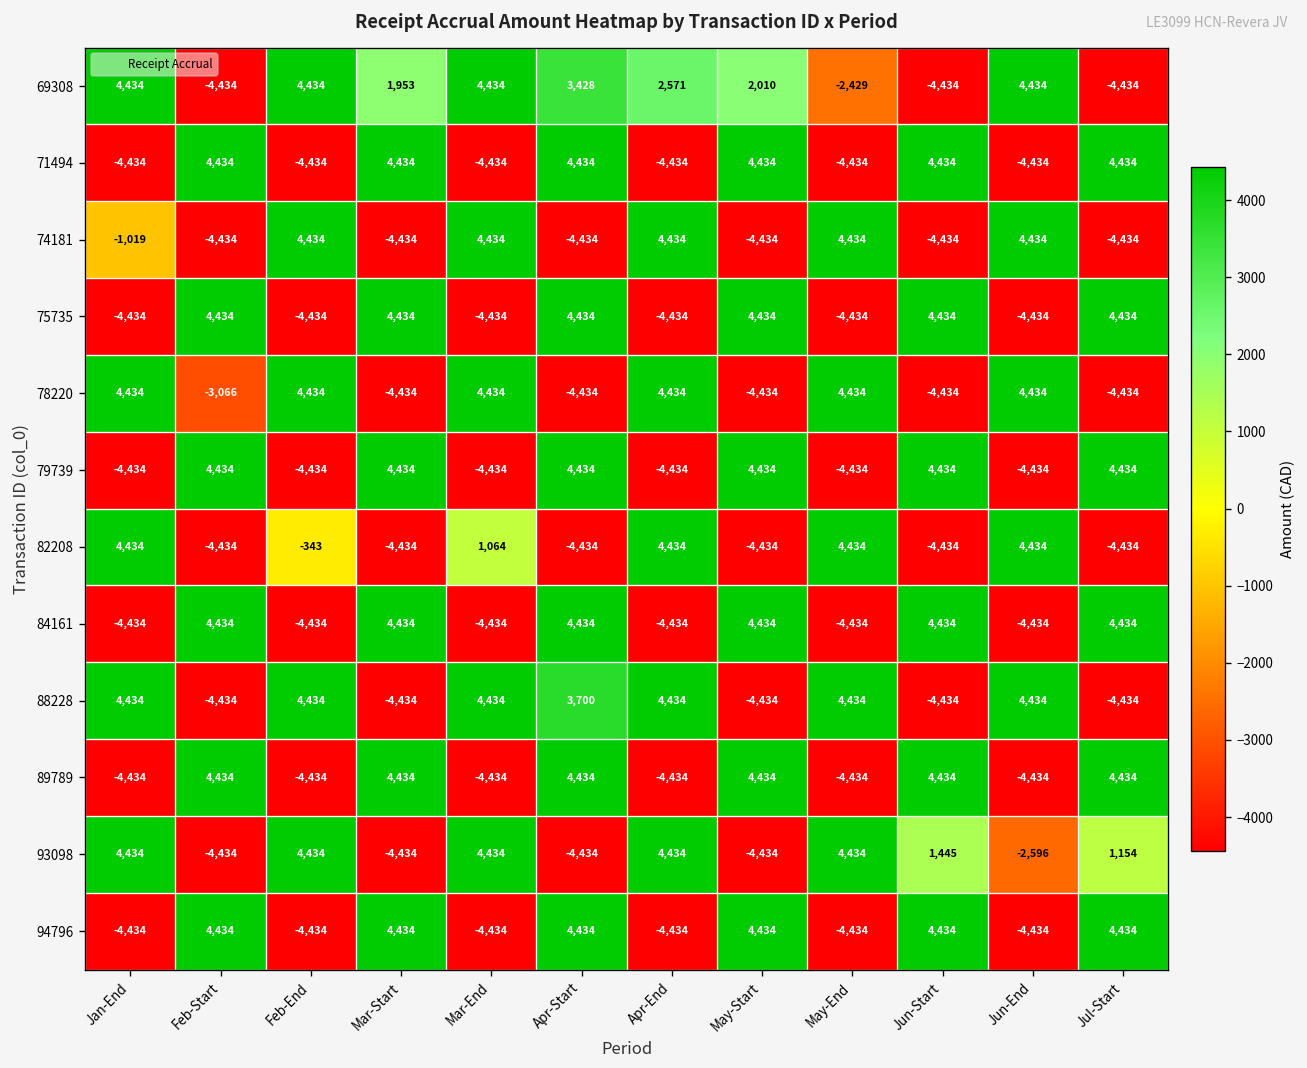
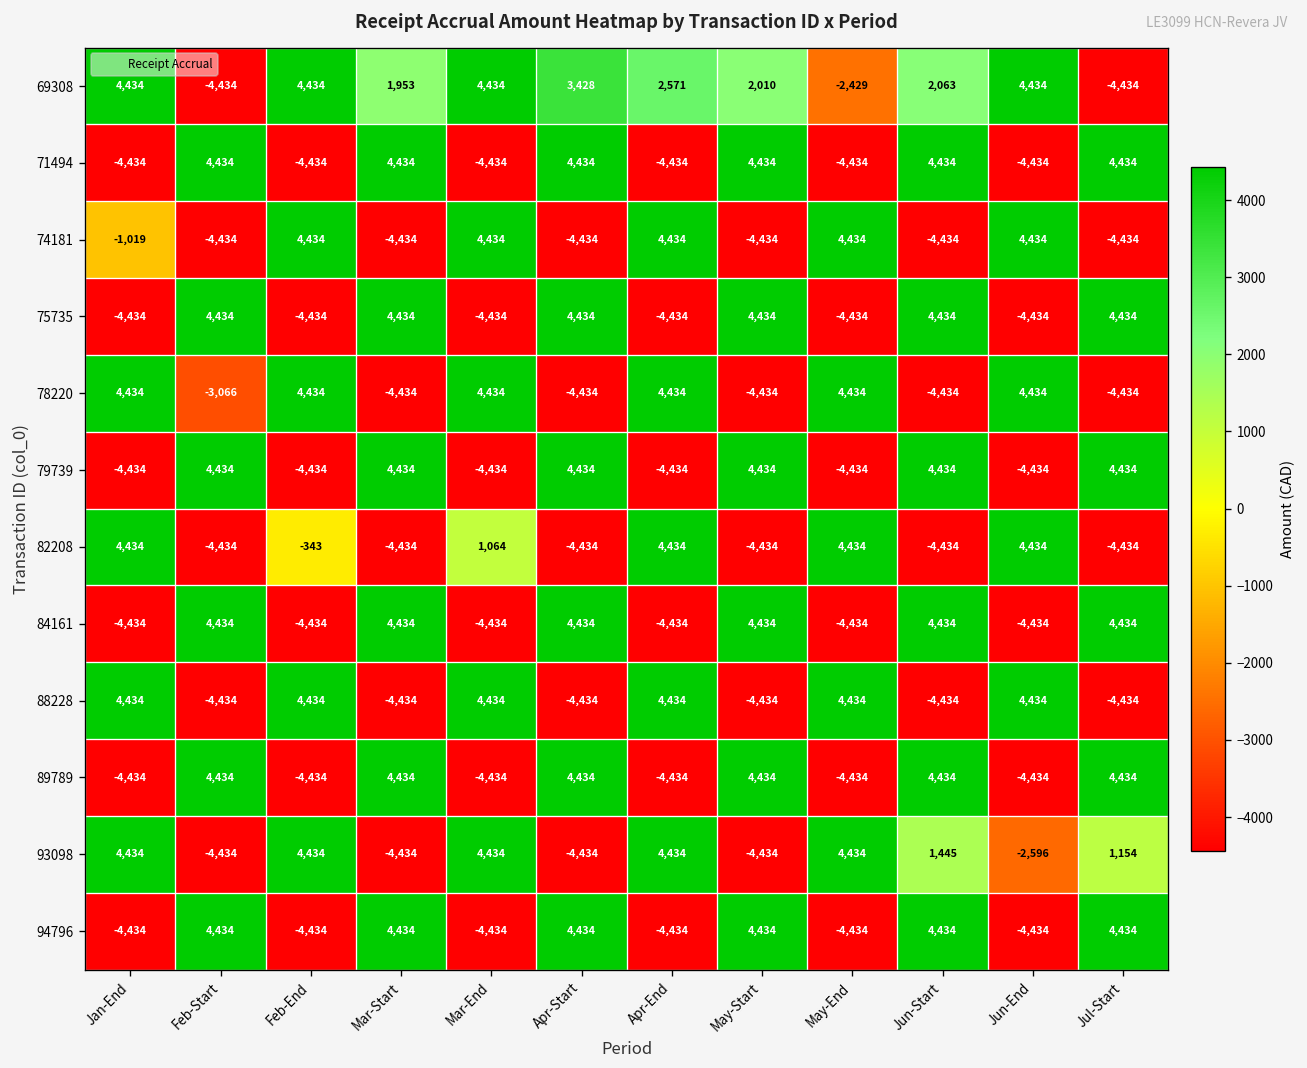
  {
    "69308": {
      "Jan-End": "4,434",
      "Feb-Start": "-4,434",
      "Feb-End": "4,434",
      "Mar-Start": "1,953",
      "Mar-End": "4,434",
      "Apr-Start": "3,428",
      "Apr-End": "2,571",
      "May-Start": "2,010",
      "May-End": "-2,429",
-     "Jun-Start": "-4,434",
+     "Jun-Start": "2,063",
      "Jun-End": "4,434",
      "Jul-Start": "-4,434"
    },
    "71494": {
      "Jan-End": "-4,434",
      "Feb-Start": "4,434",
      "Feb-End": "-4,434",
      "Mar-Start": "4,434",
      "Mar-End": "-4,434",
      "Apr-Start": "4,434",
      "Apr-End": "-4,434",
      "May-Start": "4,434",
      "May-End": "-4,434",
      "Jun-Start": "4,434",
      "Jun-End": "-4,434",
      "Jul-Start": "4,434"
    },
    "74181": {
      "Jan-End": "-1,019",
      "Feb-Start": "-4,434",
      "Feb-End": "4,434",
      "Mar-Start": "-4,434",
      "Mar-End": "4,434",
      "Apr-Start": "-4,434",
      "Apr-End": "4,434",
      "May-Start": "-4,434",
      "May-End": "4,434",
      "Jun-Start": "-4,434",
      "Jun-End": "4,434",
      "Jul-Start": "-4,434"
    },
    "75735": {
      "Jan-End": "-4,434",
      "Feb-Start": "4,434",
      "Feb-End": "-4,434",
      "Mar-Start": "4,434",
      "Mar-End": "-4,434",
      "Apr-Start": "4,434",
      "Apr-End": "-4,434",
      "May-Start": "4,434",
      "May-End": "-4,434",
      "Jun-Start": "4,434",
      "Jun-End": "-4,434",
      "Jul-Start": "4,434"
    },
    "78220": {
      "Jan-End": "4,434",
      "Feb-Start": "-3,066",
      "Feb-End": "4,434",
      "Mar-Start": "-4,434",
      "Mar-End": "4,434",
      "Apr-Start": "-4,434",
      "Apr-End": "4,434",
      "May-Start": "-4,434",
      "May-End": "4,434",
      "Jun-Start": "-4,434",
      "Jun-End": "4,434",
      "Jul-Start": "-4,434"
    },
    "79739": {
      "Jan-End": "-4,434",
      "Feb-Start": "4,434",
      "Feb-End": "-4,434",
      "Mar-Start": "4,434",
      "Mar-End": "-4,434",
      "Apr-Start": "4,434",
      "Apr-End": "-4,434",
      "May-Start": "4,434",
      "May-End": "-4,434",
      "Jun-Start": "4,434",
      "Jun-End": "-4,434",
      "Jul-Start": "4,434"
    },
    "82208": {
      "Jan-End": "4,434",
      "Feb-Start": "-4,434",
      "Feb-End": "-343",
      "Mar-Start": "-4,434",
      "Mar-End": "1,064",
      "Apr-Start": "-4,434",
      "Apr-End": "4,434",
      "May-Start": "-4,434",
      "May-End": "4,434",
      "Jun-Start": "-4,434",
      "Jun-End": "4,434",
      "Jul-Start": "-4,434"
    },
    "84161": {
      "Jan-End": "-4,434",
      "Feb-Start": "4,434",
      "Feb-End": "-4,434",
      "Mar-Start": "4,434",
      "Mar-End": "-4,434",
      "Apr-Start": "4,434",
      "Apr-End": "-4,434",
      "May-Start": "4,434",
      "May-End": "-4,434",
      "Jun-Start": "4,434",
      "Jun-End": "-4,434",
      "Jul-Start": "4,434"
    },
    "88228": {
      "Jan-End": "4,434",
      "Feb-Start": "-4,434",
      "Feb-End": "4,434",
      "Mar-Start": "-4,434",
      "Mar-End": "4,434",
-     "Apr-Start": "3,700",
+     "Apr-Start": "-4,434",
      "Apr-End": "4,434",
      "May-Start": "-4,434",
      "May-End": "4,434",
      "Jun-Start": "-4,434",
      "Jun-End": "4,434",
      "Jul-Start": "-4,434"
    },
    "89789": {
      "Jan-End": "-4,434",
      "Feb-Start": "4,434",
      "Feb-End": "-4,434",
      "Mar-Start": "4,434",
      "Mar-End": "-4,434",
      "Apr-Start": "4,434",
      "Apr-End": "-4,434",
      "May-Start": "4,434",
      "May-End": "-4,434",
      "Jun-Start": "4,434",
      "Jun-End": "-4,434",
      "Jul-Start": "4,434"
    },
    "93098": {
      "Jan-End": "4,434",
      "Feb-Start": "-4,434",
      "Feb-End": "4,434",
      "Mar-Start": "-4,434",
      "Mar-End": "4,434",
      "Apr-Start": "-4,434",
      "Apr-End": "4,434",
      "May-Start": "-4,434",
      "May-End": "4,434",
      "Jun-Start": "1,445",
      "Jun-End": "-2,596",
      "Jul-Start": "1,154"
    },
    "94796": {
      "Jan-End": "-4,434",
      "Feb-Start": "4,434",
      "Feb-End": "-4,434",
      "Mar-Start": "4,434",
      "Mar-End": "-4,434",
      "Apr-Start": "4,434",
      "Apr-End": "-4,434",
      "May-Start": "4,434",
      "May-End": "-4,434",
      "Jun-Start": "4,434",
      "Jun-End": "-4,434",
      "Jul-Start": "4,434"
    }
  }
